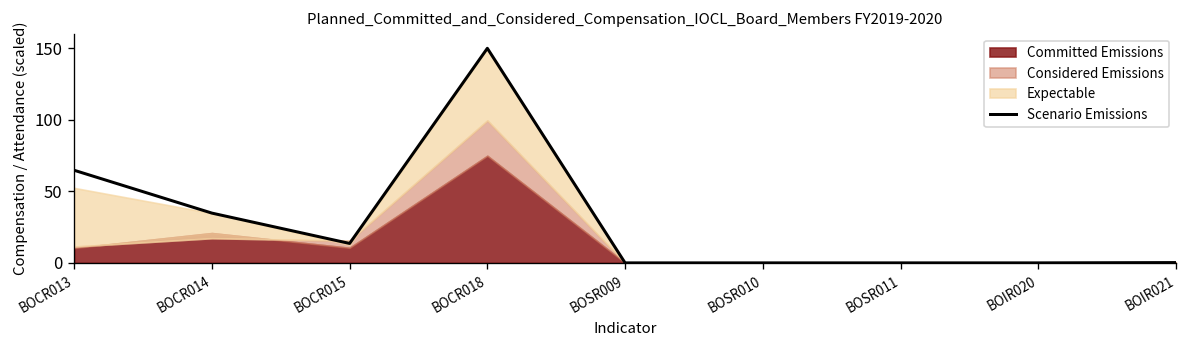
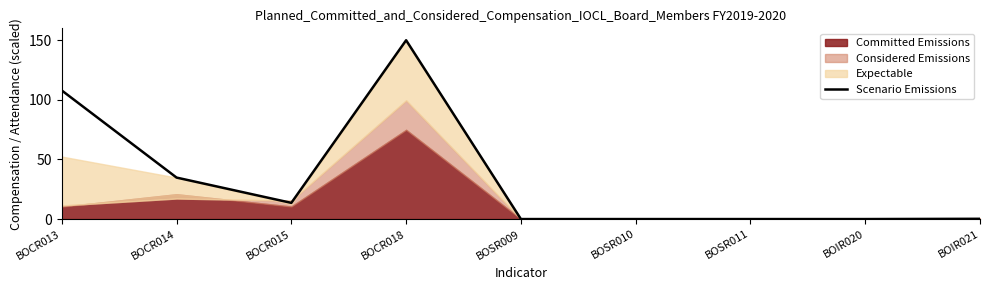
  {
    "Scenario Emissions": {
-     "BOCR013": 65
+     "BOCR013": 108
    },
    "Committed Emissions": {
      "BOCR015": 11,
      "BOCR018": 75
    },
    "Considered Emissions": {
      "BOCR018": 25
    },
    "Expectable": {
      "BOCR013": 41
    }
  }
